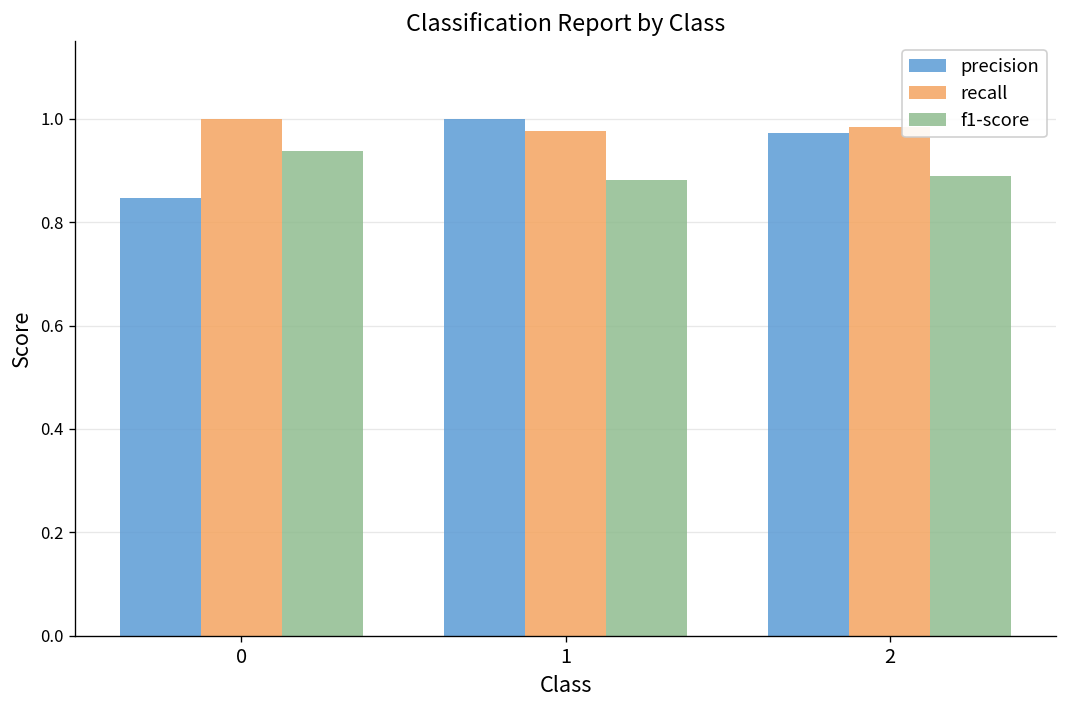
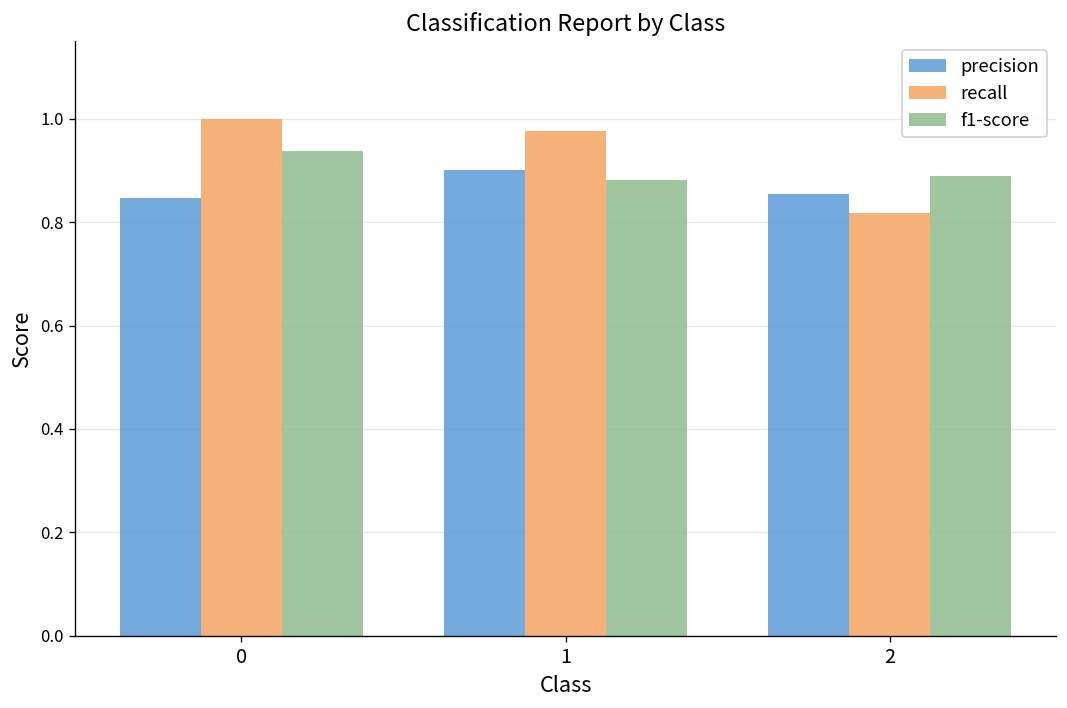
  {
    "precision": {
      "0": 0.85,
-     "1": 1.0,
-     "2": 0.97
+     "1": 0.9,
+     "2": 0.85
    },
    "recall": {
      "0": 1.00,
      "1": 0.98,
-     "2": 0.98
+     "2": 0.82
    },
    "f1-score": {
      "0": 0.94,
      "1": 0.88,
      "2": 0.89
    }
  }
